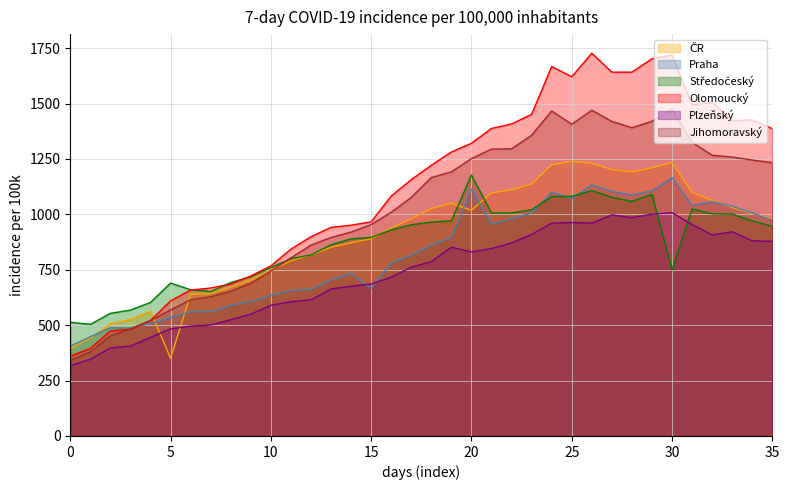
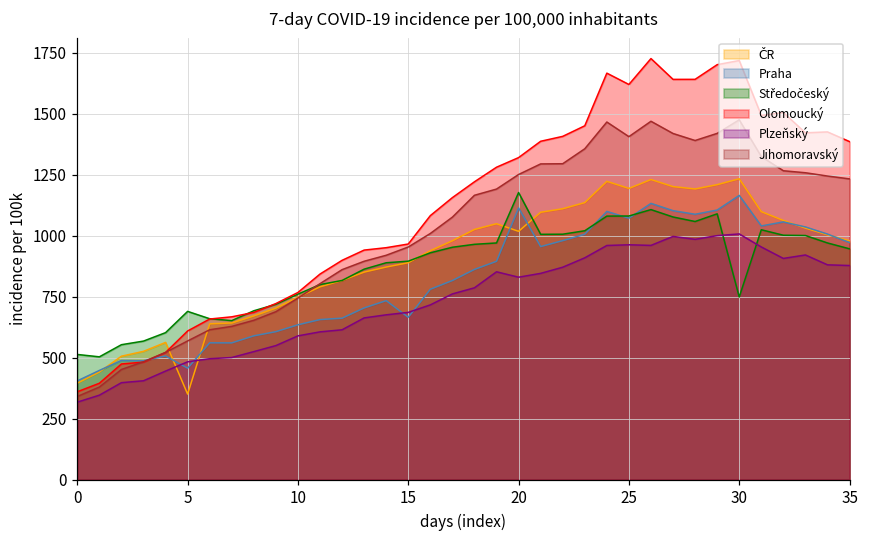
  {
    "ČR": {
      "5": 350,
      "20": 1020,
-     "25": 1240,
+     "25": 1190,
      "30": 1230
    },
    "Praha": {
-     "5": 530,
+     "5": 460,
      "10": 630,
      "15": 670,
      "20": 1110,
      "30": 1170
    },
    "Středočeský": {
      "0": 510,
      "5": 690,
      "20": 1180,
      "30": 750,
      "35": 950
    }
  }
